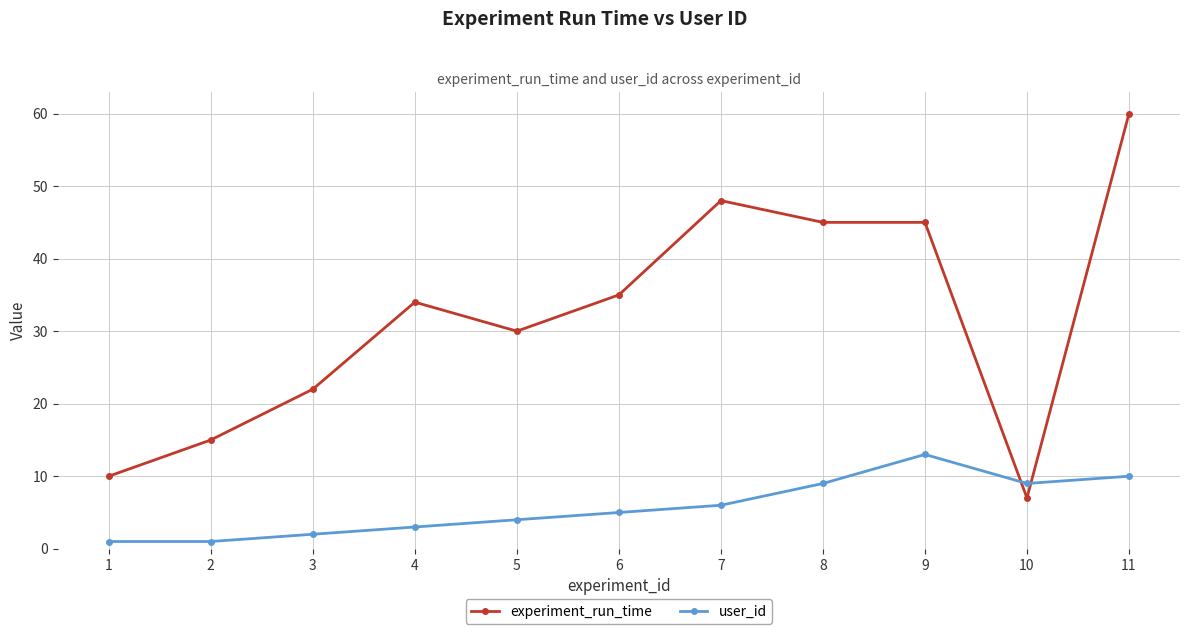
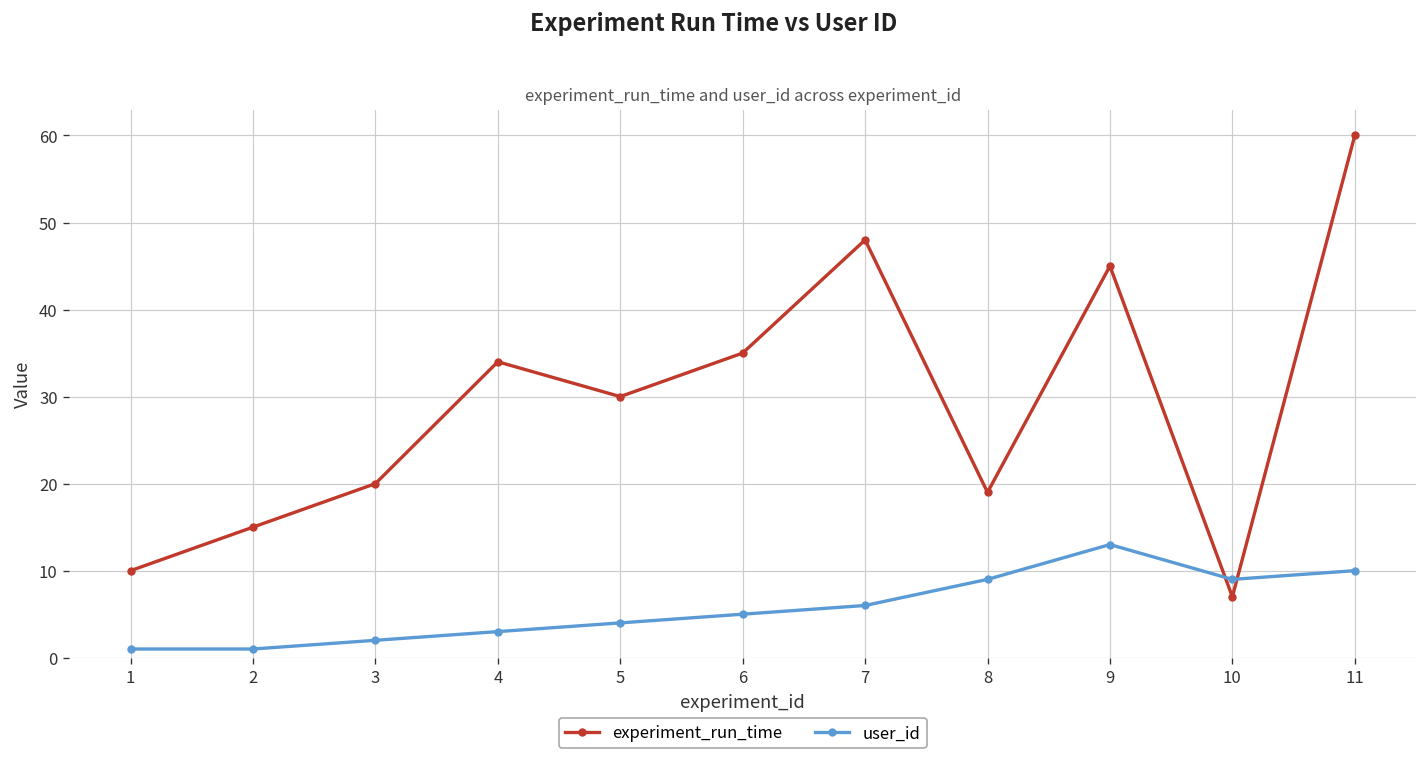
  {
    "experiment_run_time": {
      "1": 10,
      "2": 15,
-     "3": 22,
+     "3": 20,
      "4": 34,
      "5": 30,
      "6": 35,
      "7": 48,
-     "8": 45,
+     "8": 19,
      "9": 45,
      "10": 7,
      "11": 60
    },
    "user_id": {
      "1": 1,
      "2": 1,
      "3": 2,
      "4": 3,
      "5": 4,
      "6": 5,
      "7": 6,
      "8": 9,
      "9": 13,
      "10": 9,
      "11": 10
    }
  }
